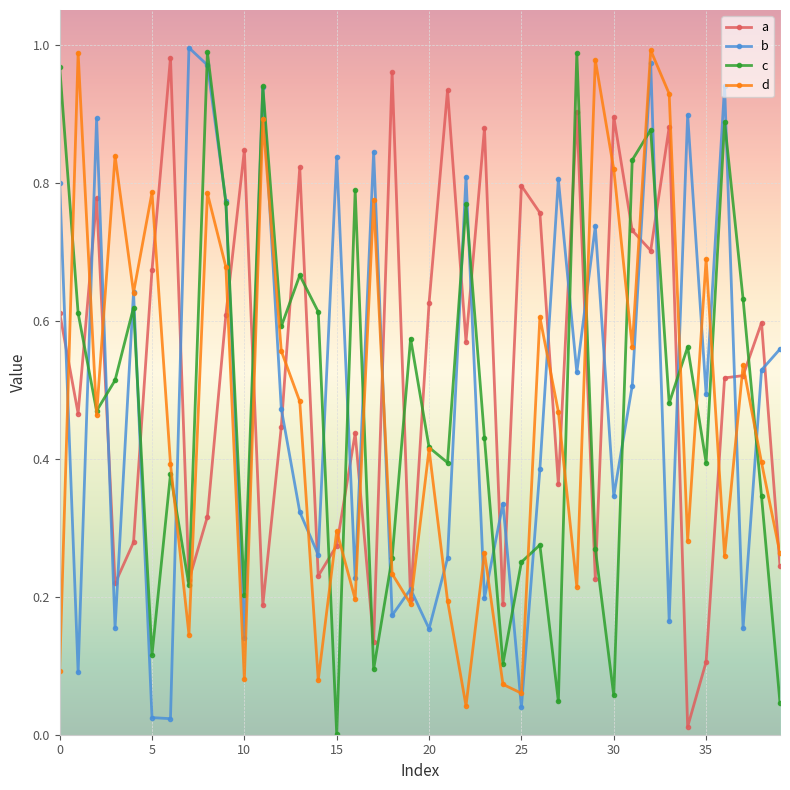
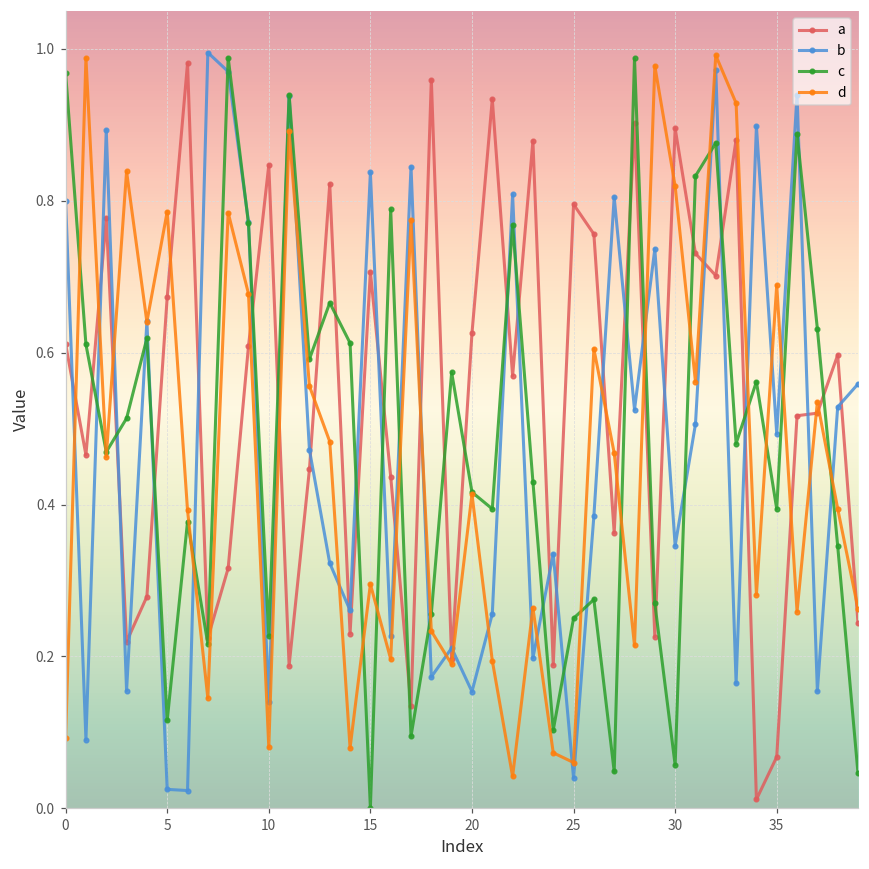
  {
    "a": {
      "0": 0.61,
      "5": 0.67,
      "10": 0.85,
-     "15": 0.27,
+     "15": 0.71,
      "20": 0.63,
      "25": 0.80,
      "30": 0.90,
-     "35": 0.11
+     "35": 0.07
    },
    "b": {
      "0": 0.80,
      "5": 0.02,
      "10": 0.14,
      "15": 0.84,
      "20": 0.15,
      "25": 0.04,
      "30": 0.35,
      "35": 0.49
    },
    "c": {
      "0": 0.97,
      "5": 0.12,
-     "10": 0.20,
+     "10": 0.23,
      "15": 0.00,
      "25": 0.25,
      "30": 0.06,
      "35": 0.39
    },
    "d": {
      "0": 0.09,
      "5": 0.79,
      "10": 0.08,
      "15": 0.29,
      "25": 0.06,
      "30": 0.82,
      "35": 0.69
    }
  }
